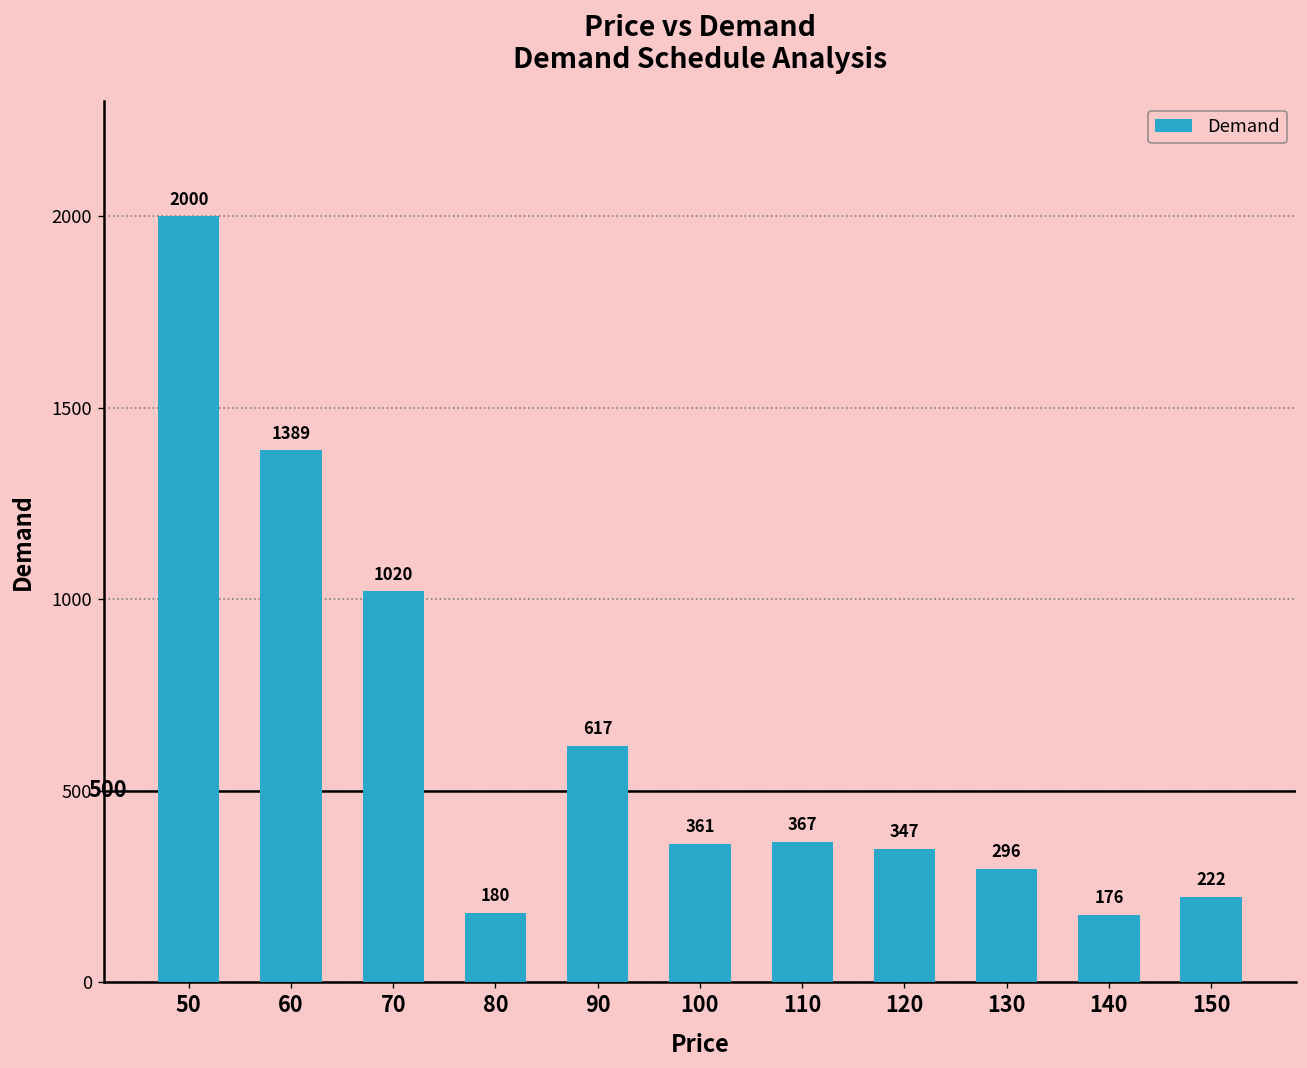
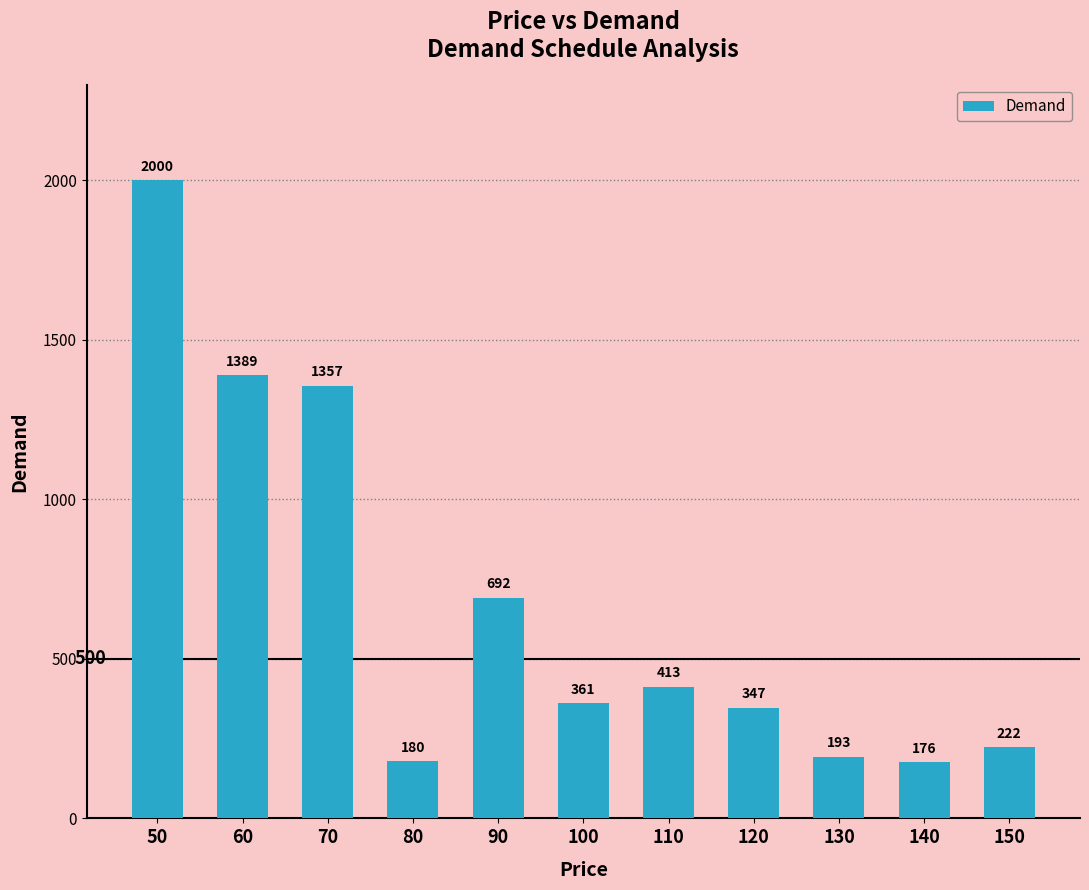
  {
    "50": 2000,
    "60": 1389,
-   "70": 1020,
+   "70": 1357,
    "80": 180,
-   "90": 617,
+   "90": 692,
    "100": 361,
-   "110": 367,
+   "110": 413,
    "120": 347,
-   "130": 296,
+   "130": 193,
    "140": 176,
    "150": 222
  }
